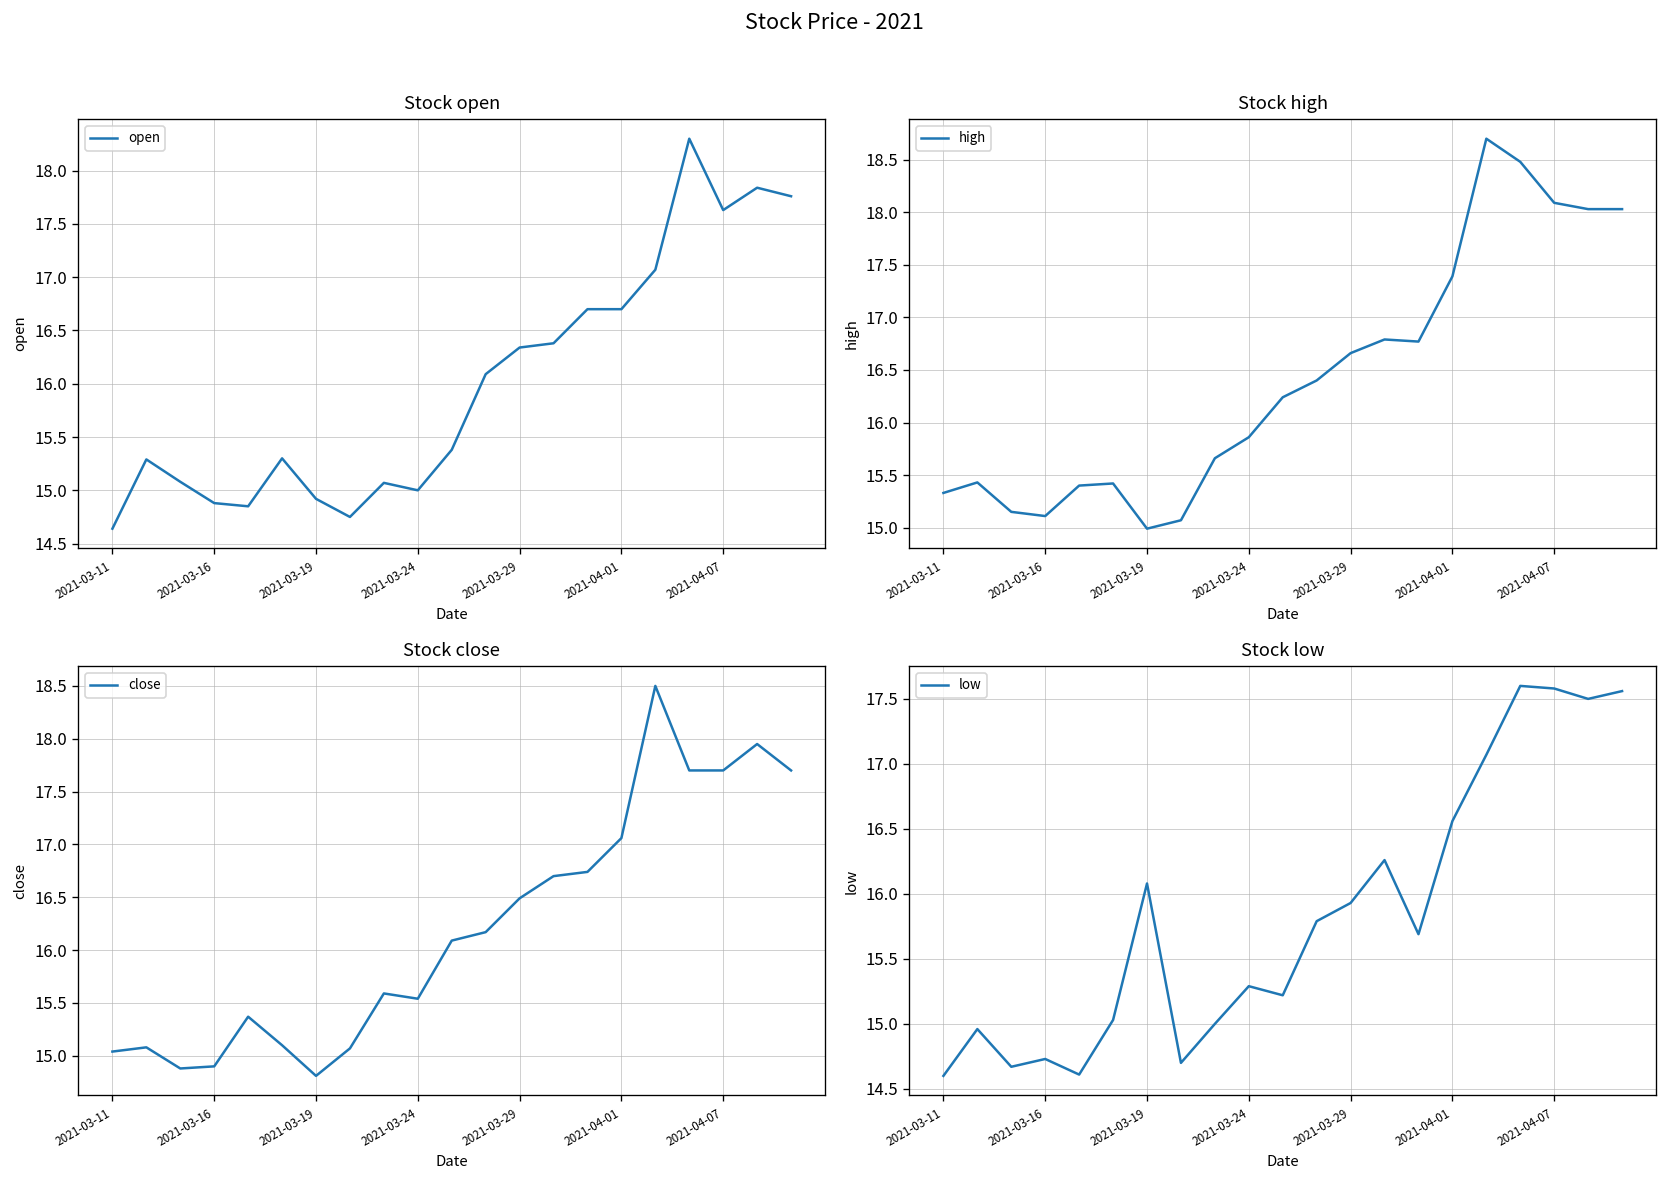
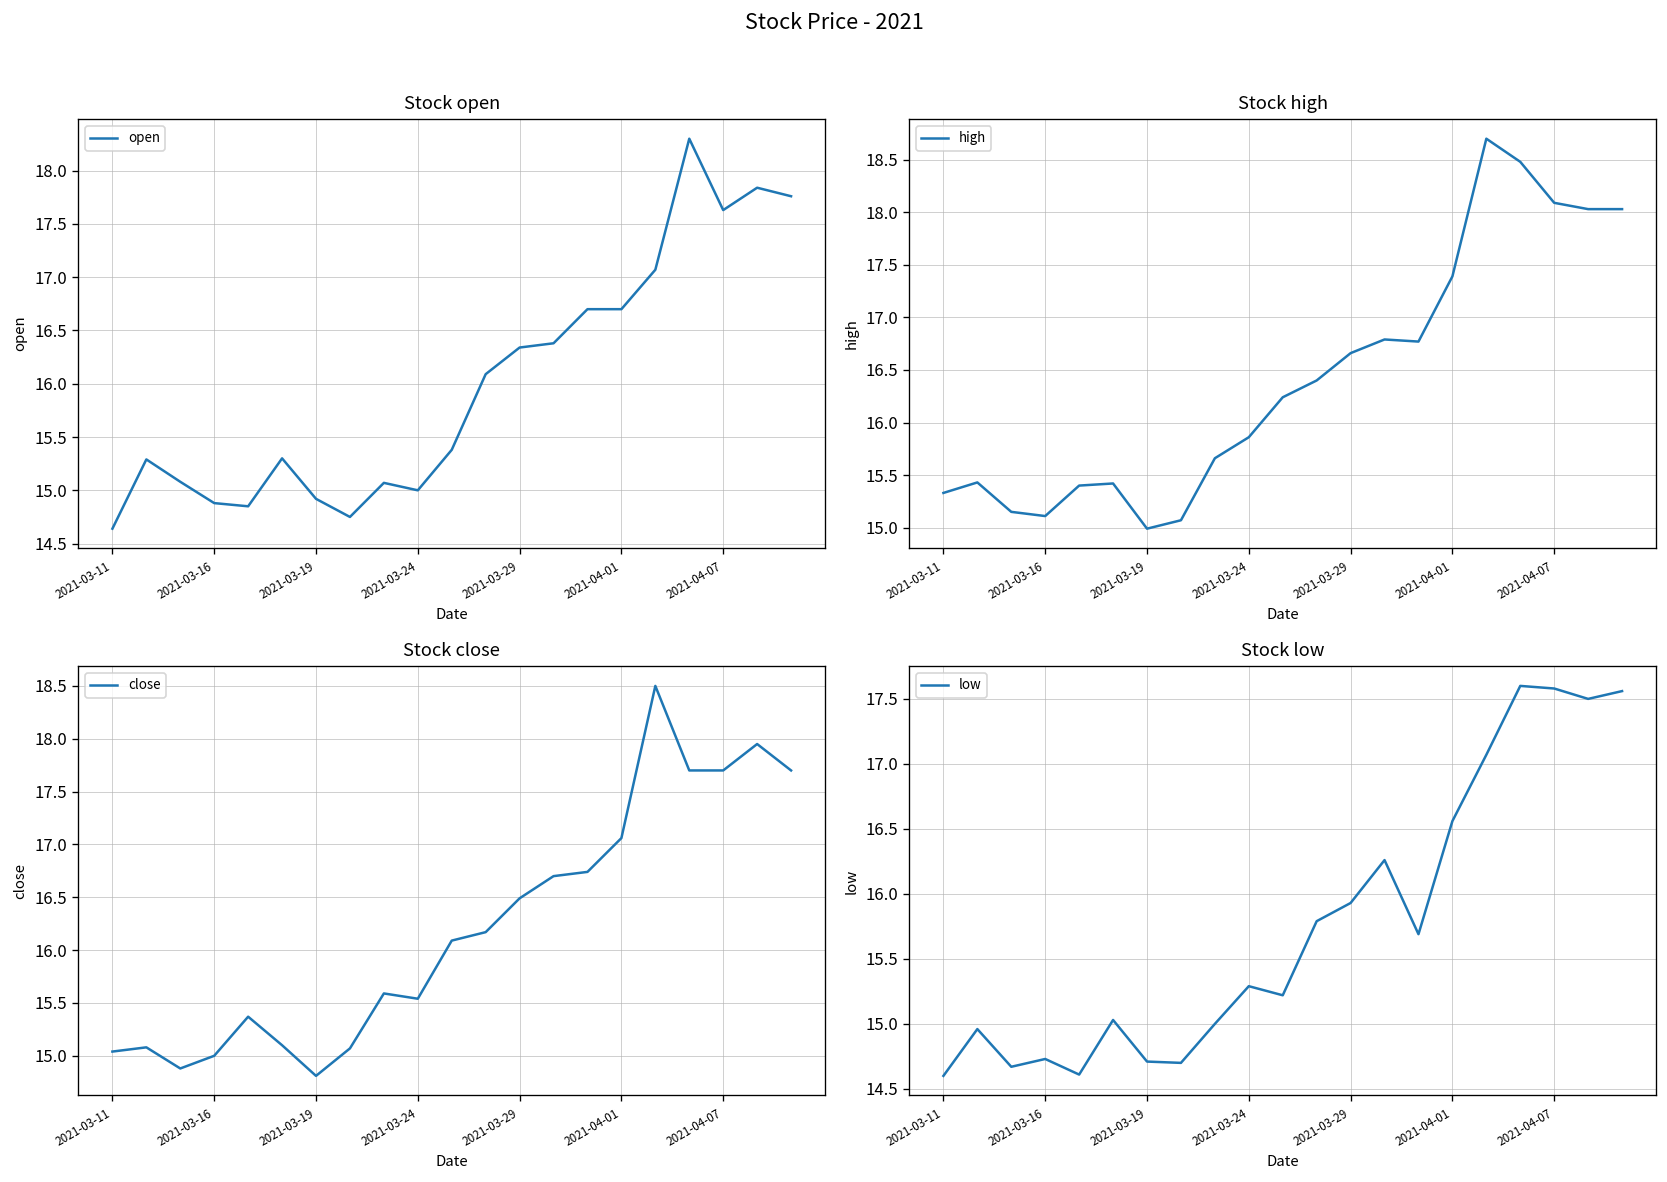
  {
    "Stock open": {
      "2021-03-11": 14.6,
      "2021-03-16": 14.9,
      "2021-03-19": 14.9,
      "2021-03-24": 15.0,
      "2021-03-29": 16.3,
      "2021-04-01": 16.7,
      "2021-04-07": 17.6
    },
    "Stock high": {
      "2021-03-11": 15.3,
      "2021-03-16": 15.1,
      "2021-03-19": 15.0,
      "2021-03-24": 15.9,
      "2021-03-29": 16.7,
      "2021-04-01": 17.4,
      "2021-04-07": 18.1
    },
    "Stock close": {
      "2021-03-11": 15.0,
-     "2021-03-16": 14.9,
+     "2021-03-16": 15.0,
      "2021-03-19": 14.8,
      "2021-03-24": 15.5,
      "2021-03-29": 16.5,
      "2021-04-01": 17.1,
      "2021-04-07": 17.7
    },
    "Stock low": {
      "2021-03-11": 14.60,
      "2021-03-16": 14.73,
-     "2021-03-19": 16.08,
+     "2021-03-19": 14.71,
      "2021-03-24": 15.29,
      "2021-03-29": 15.93,
      "2021-04-01": 16.56,
      "2021-04-07": 17.58
    }
  }
